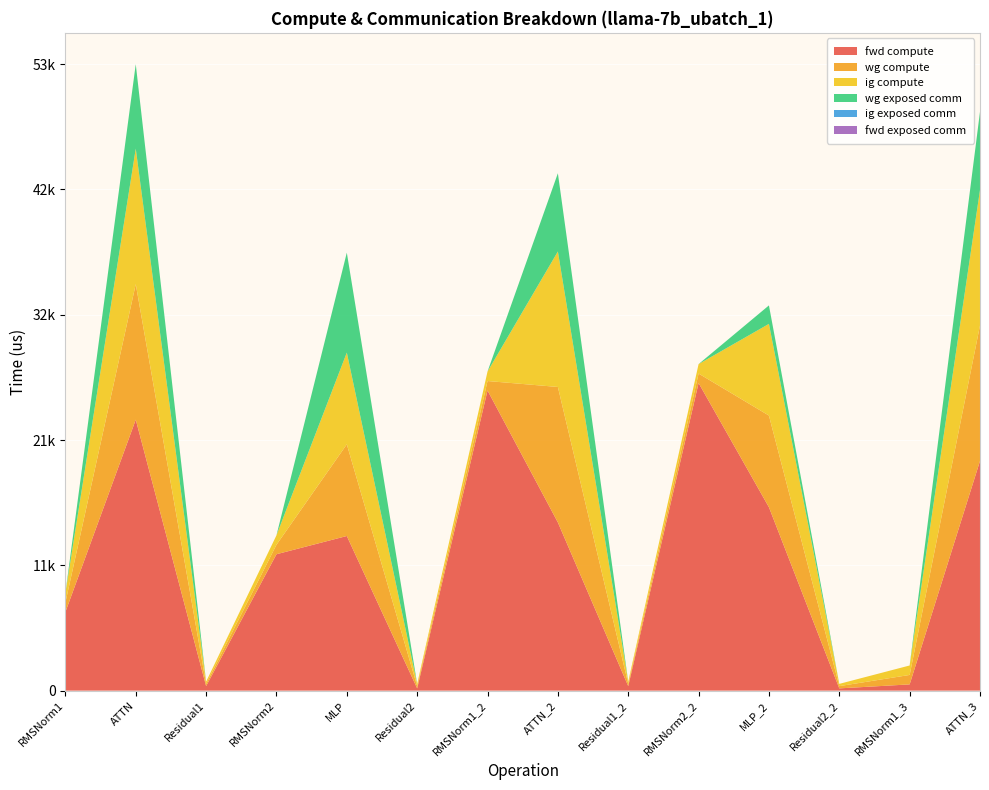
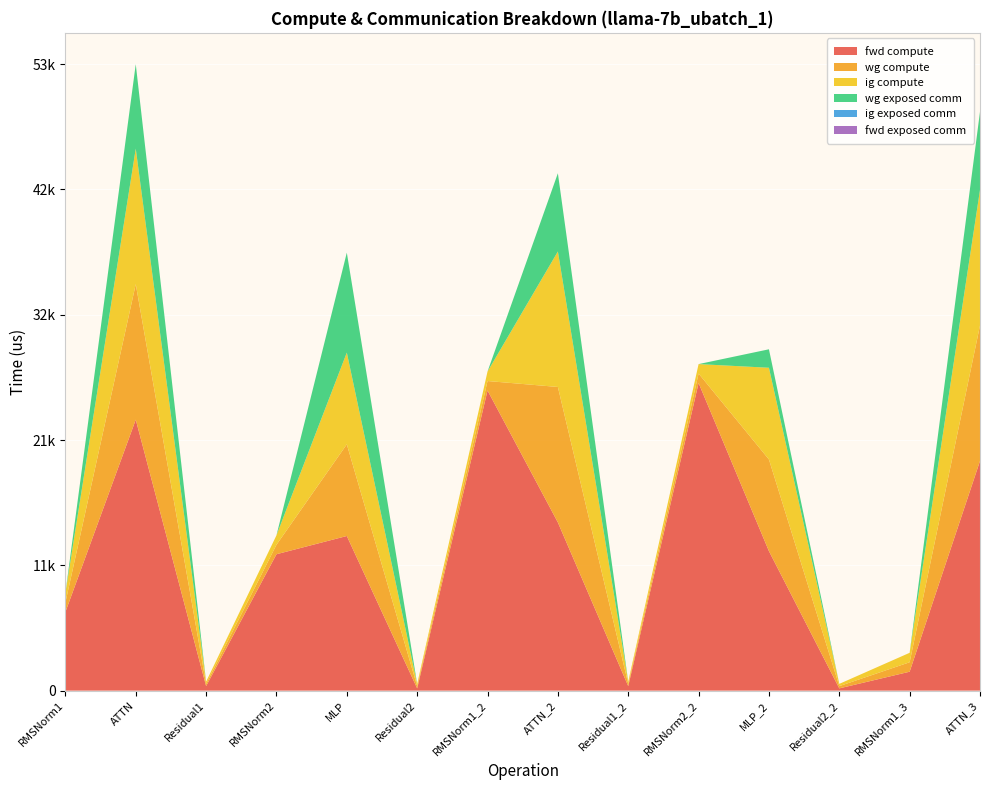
  {
    "fwd compute": {
      "RMSNorm1": 6600,
      "ATTN": 22800,
      "RMSNorm2": 11500,
      "MLP": 13000,
      "RMSNorm1_2": 25200,
      "ATTN_2": 14100,
      "RMSNorm2_2": 25900,
-     "MLP_2": 15400,
-     "RMSNorm1_3": 500,
+     "MLP_2": 11700,
+     "RMSNorm1_3": 1600,
      "ATTN_3": 19300
    }
  }
